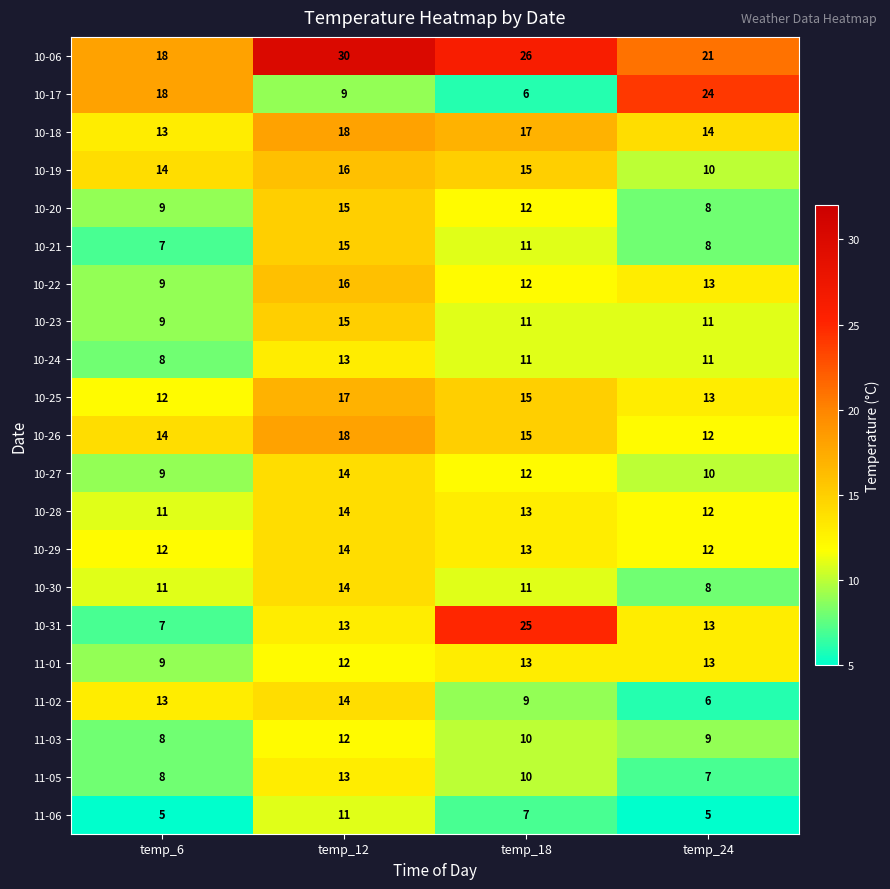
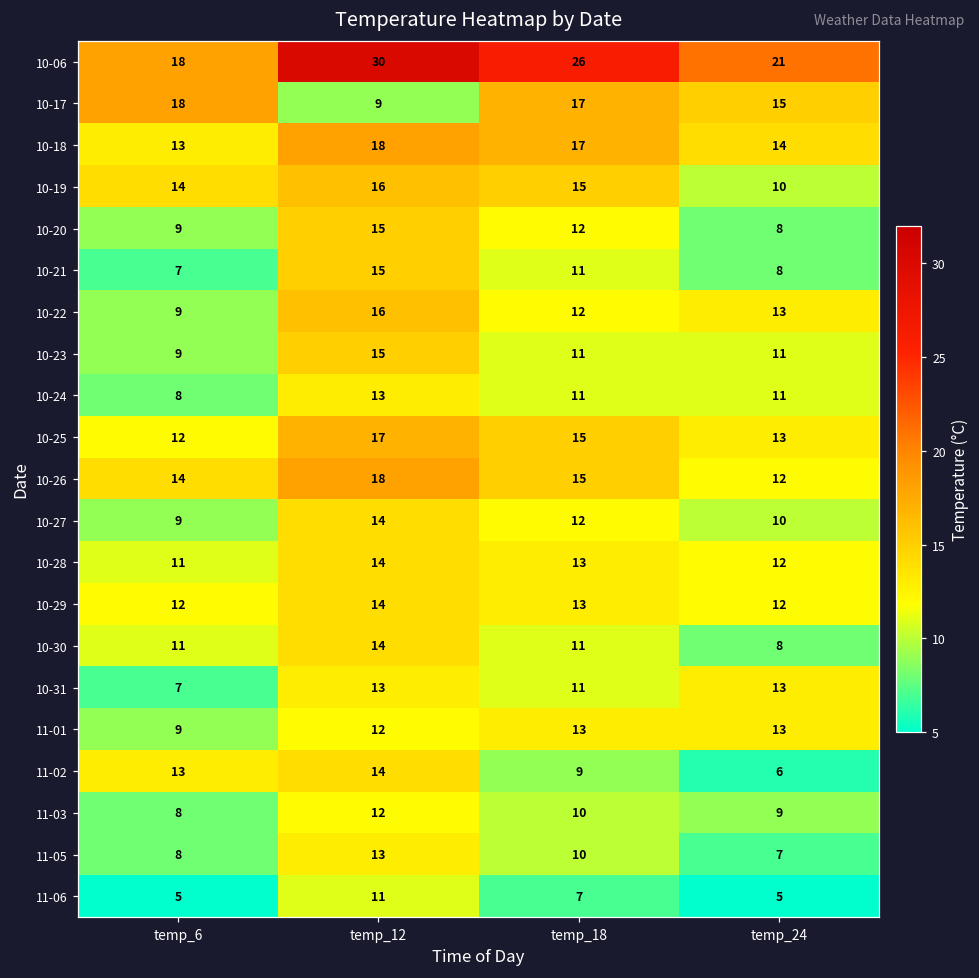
  {
    "10-06": {
      "temp_6": 18,
      "temp_12": 30,
      "temp_18": 26,
      "temp_24": 21
    },
    "10-17": {
      "temp_6": 18,
      "temp_12": 9,
-     "temp_18": 6,
-     "temp_24": 24
+     "temp_18": 17,
+     "temp_24": 15
    },
    "10-18": {
      "temp_6": 13,
      "temp_12": 18,
      "temp_18": 17,
      "temp_24": 14
    },
    "10-19": {
      "temp_6": 14,
      "temp_12": 16,
      "temp_18": 15,
      "temp_24": 10
    },
    "10-20": {
      "temp_6": 9,
      "temp_12": 15,
      "temp_18": 12,
      "temp_24": 8
    },
    "10-21": {
      "temp_6": 7,
      "temp_12": 15,
      "temp_18": 11,
      "temp_24": 8
    },
    "10-22": {
      "temp_6": 9,
      "temp_12": 16,
      "temp_18": 12,
      "temp_24": 13
    },
    "10-23": {
      "temp_6": 9,
      "temp_12": 15,
      "temp_18": 11,
      "temp_24": 11
    },
    "10-24": {
      "temp_6": 8,
      "temp_12": 13,
      "temp_18": 11,
      "temp_24": 11
    },
    "10-25": {
      "temp_6": 12,
      "temp_12": 17,
      "temp_18": 15,
      "temp_24": 13
    },
    "10-26": {
      "temp_6": 14,
      "temp_12": 18,
      "temp_18": 15,
      "temp_24": 12
    },
    "10-27": {
      "temp_6": 9,
      "temp_12": 14,
      "temp_18": 12,
      "temp_24": 10
    },
    "10-28": {
      "temp_6": 11,
      "temp_12": 14,
      "temp_18": 13,
      "temp_24": 12
    },
    "10-29": {
      "temp_6": 12,
      "temp_12": 14,
      "temp_18": 13,
      "temp_24": 12
    },
    "10-30": {
      "temp_6": 11,
      "temp_12": 14,
      "temp_18": 11,
      "temp_24": 8
    },
    "10-31": {
      "temp_6": 7,
      "temp_12": 13,
-     "temp_18": 25,
+     "temp_18": 11,
      "temp_24": 13
    },
    "11-01": {
      "temp_6": 9,
      "temp_12": 12,
      "temp_18": 13,
      "temp_24": 13
    },
    "11-02": {
      "temp_6": 13,
      "temp_12": 14,
      "temp_18": 9,
      "temp_24": 6
    },
    "11-03": {
      "temp_6": 8,
      "temp_12": 12,
      "temp_18": 10,
      "temp_24": 9
    },
    "11-05": {
      "temp_6": 8,
      "temp_12": 13,
      "temp_18": 10,
      "temp_24": 7
    },
    "11-06": {
      "temp_6": 5,
      "temp_12": 11,
      "temp_18": 7,
      "temp_24": 5
    }
  }
